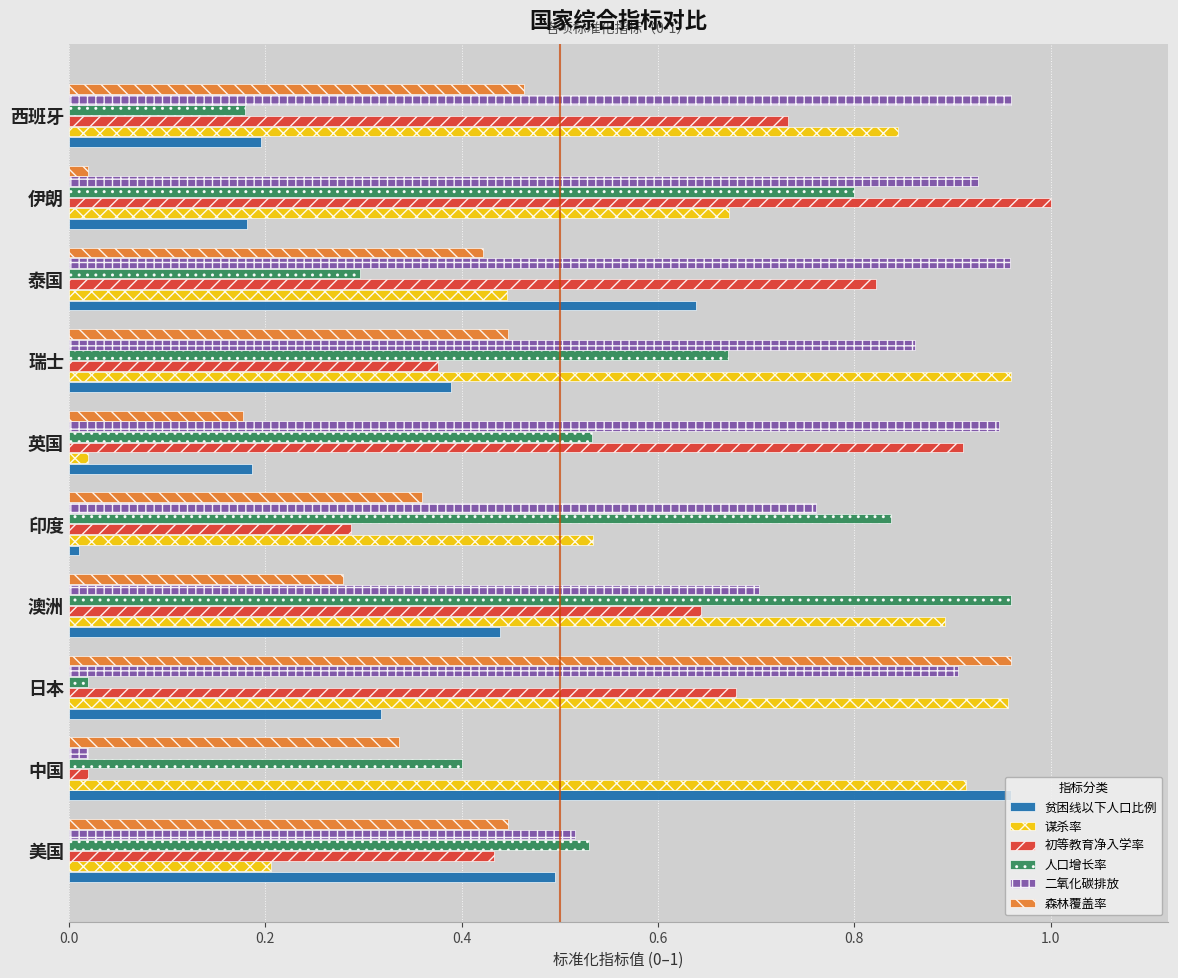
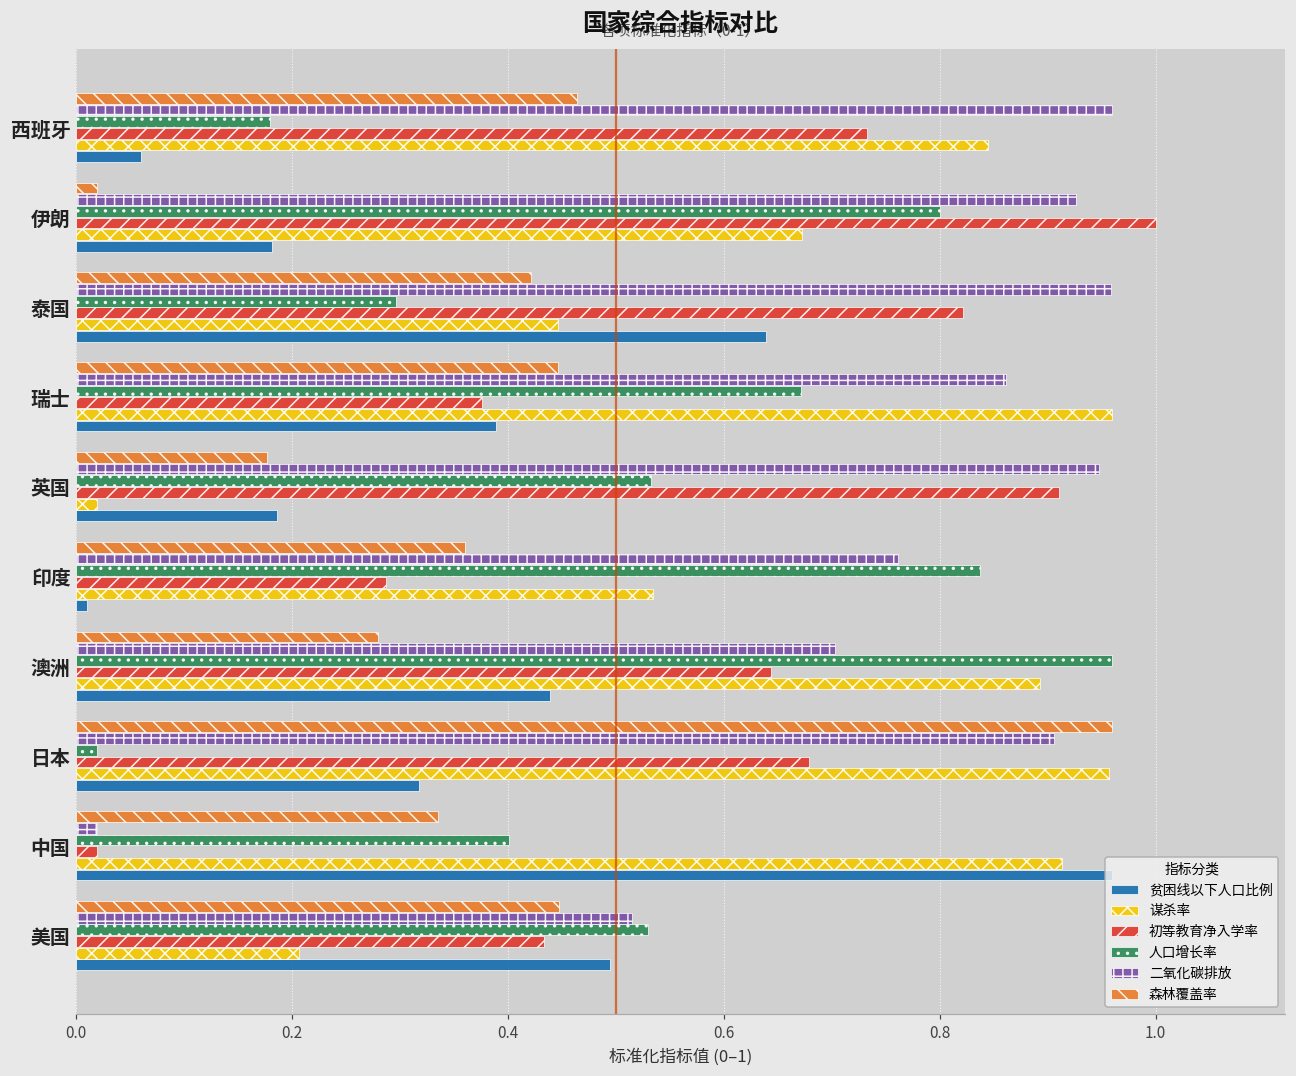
  {
    "贫困线以下人口比例": {
-     "西班牙": 0.20,
+     "西班牙": 0.06,
      "伊朗": 0.18,
      "泰国": 0.64,
      "瑞士": 0.39,
      "英国": 0.19,
      "印度": 0.01,
      "澳洲": 0.44,
      "日本": 0.32,
      "美国": 0.50
    },
    "谋杀率": {
      "西班牙": 0.84,
      "伊朗": 0.67,
      "泰国": 0.45,
      "瑞士": 0.96,
      "英国": 0.02,
      "印度": 0.53,
      "澳洲": 0.89,
      "日本": 0.96,
      "中国": 0.91,
      "美国": 0.21
    },
    "初等教育净入学率": {
      "西班牙": 0.73,
      "伊朗": 1.00,
      "泰国": 0.82,
      "瑞士": 0.38,
      "英国": 0.91,
      "印度": 0.29,
      "澳洲": 0.64,
      "日本": 0.68,
      "中国": 0.02,
      "美国": 0.43
    },
    "人口增长率": {
      "西班牙": 0.18,
      "伊朗": 0.80,
      "泰国": 0.30,
      "瑞士": 0.67,
      "英国": 0.53,
      "印度": 0.84,
      "澳洲": 0.96,
      "日本": 0.02,
      "中国": 0.40,
      "美国": 0.53
    },
    "二氧化碳排放": {
      "西班牙": 0.96,
      "伊朗": 0.93,
      "泰国": 0.96,
      "瑞士": 0.86,
      "英国": 0.95,
      "印度": 0.76,
      "澳洲": 0.70,
      "日本": 0.91,
      "中国": 0.02,
      "美国": 0.52
    },
    "森林覆盖率": {
      "西班牙": 0.46,
      "伊朗": 0.02,
      "泰国": 0.42,
      "瑞士": 0.45,
      "英国": 0.18,
      "印度": 0.36,
      "澳洲": 0.28,
      "日本": 0.96,
      "中国": 0.34,
      "美国": 0.45
    }
  }
